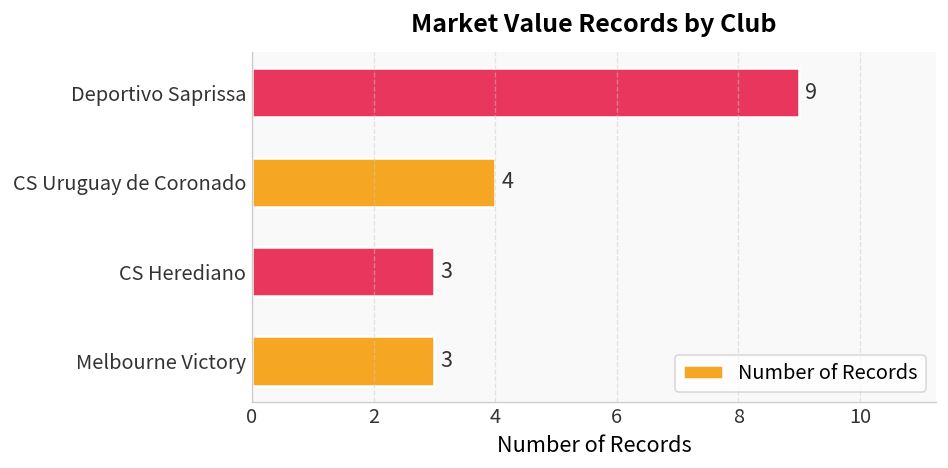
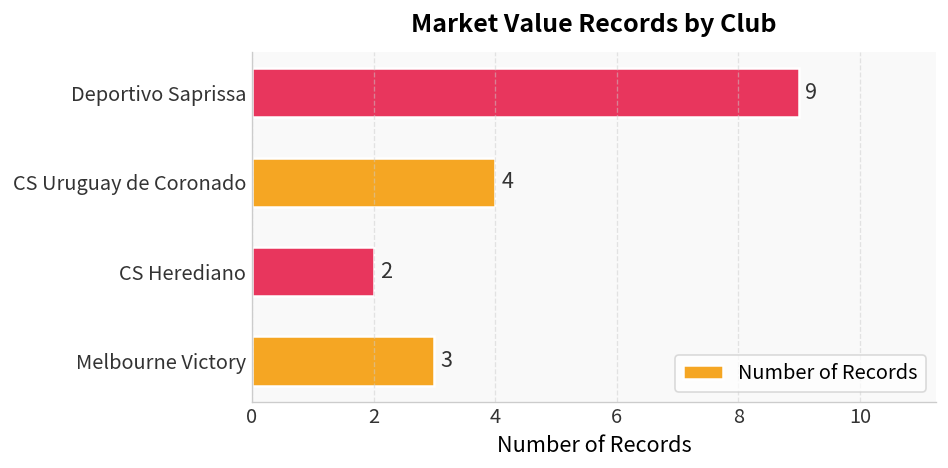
  {
    "Deportivo Saprissa": 9,
    "CS Uruguay de Coronado": 4,
-   "CS Herediano": 3,
+   "CS Herediano": 2,
    "Melbourne Victory": 3
  }
